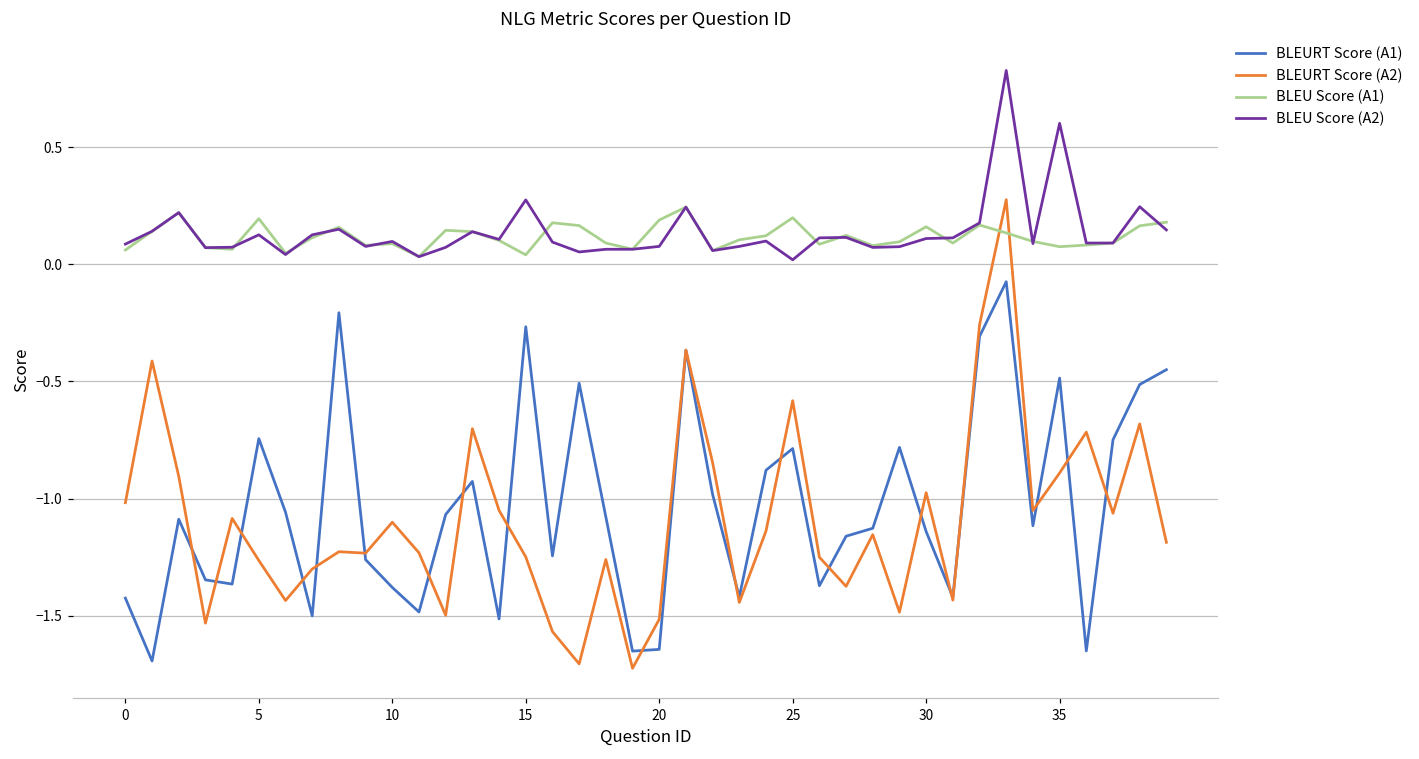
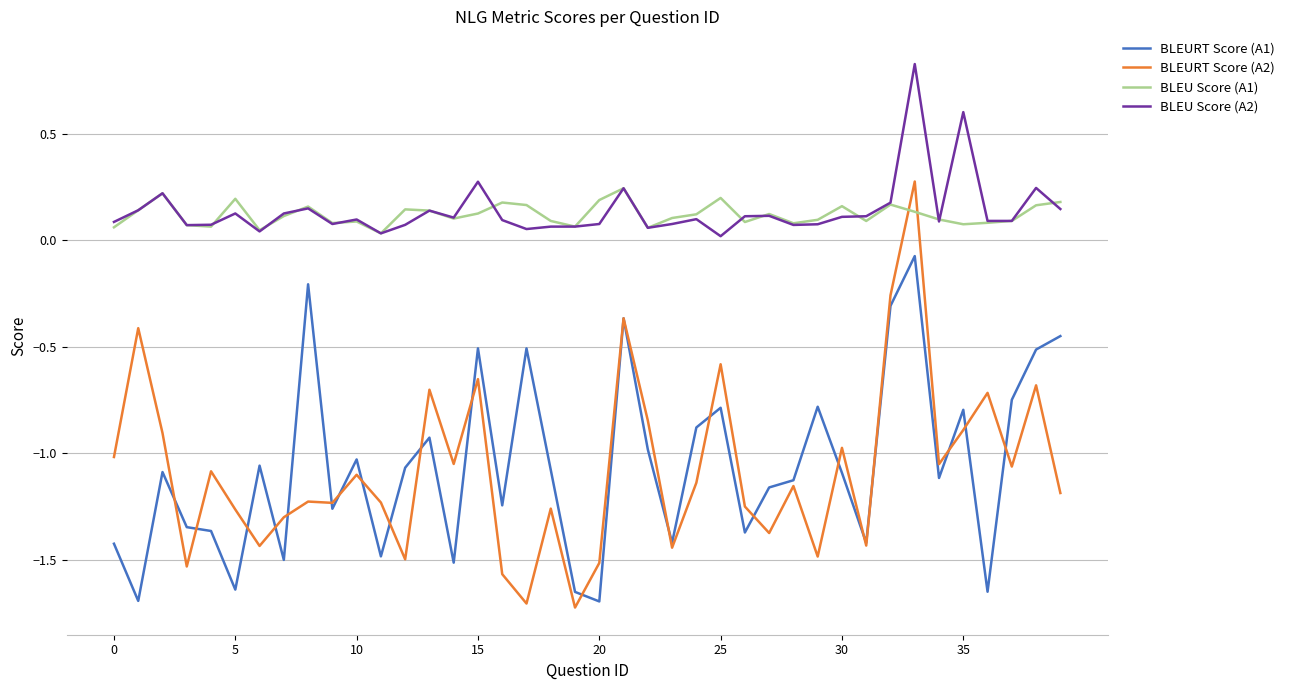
  {
    "BLEURT Score (A1)": {
      "0": -1.43,
-     "5": -0.74,
-     "10": -1.38,
-     "15": -0.27,
-     "20": -1.64,
+     "5": -1.64,
+     "10": -1.03,
+     "15": -0.51,
+     "20": -1.70,
      "25": -0.79,
-     "30": -1.14,
-     "35": -0.49
+     "30": -1.09,
+     "35": -0.80
    },
    "BLEURT Score (A2)": {
      "0": -1.02,
      "5": -1.26,
      "10": -1.10,
-     "15": -1.25,
+     "15": -0.65,
      "20": -1.52,
      "25": -0.58,
      "30": -0.97,
      "35": -0.89
    },
    "BLEU Score (A1)": {
      "0": 0.06,
      "5": 0.19,
-     "15": 0.04,
+     "15": 0.13,
      "20": 0.19,
      "25": 0.20,
      "30": 0.16,
      "35": 0.08
    },
    "BLEU Score (A2)": {
      "0": 0.09,
      "5": 0.13,
      "15": 0.28,
      "20": 0.08,
      "25": 0.02,
      "30": 0.11,
      "35": 0.60
    }
  }
